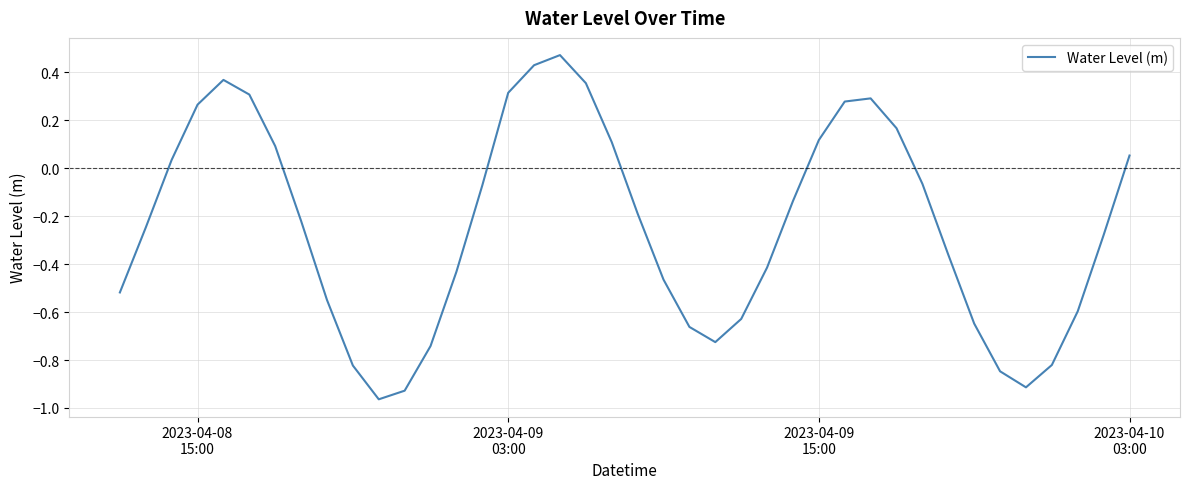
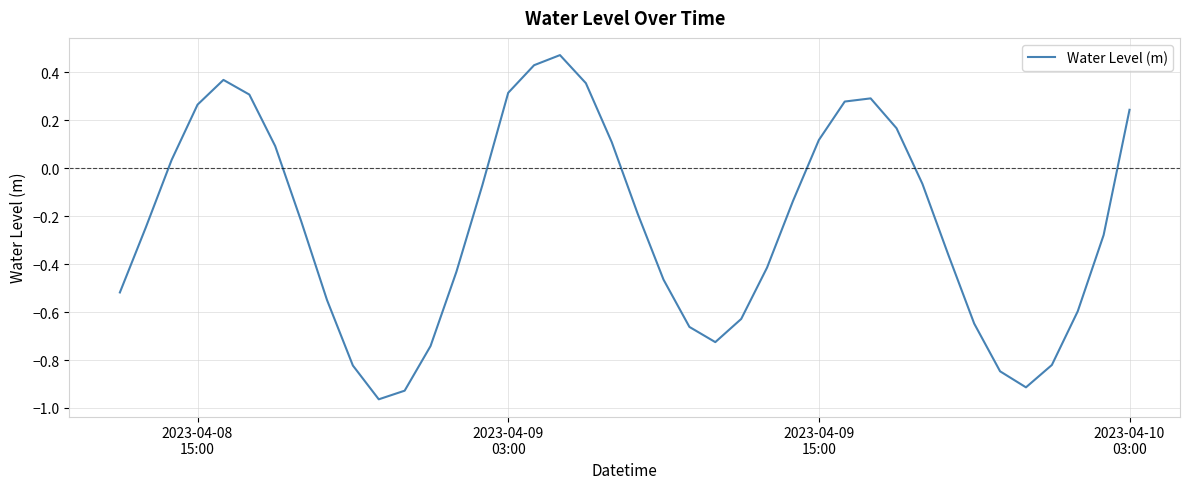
  {
    "2023-04-08 15:00": 0.27,
    "2023-04-09 03:00": 0.31,
    "2023-04-09 15:00": 0.12,
-   "2023-04-10 03:00": 0.05
+   "2023-04-10 03:00": 0.24
  }
